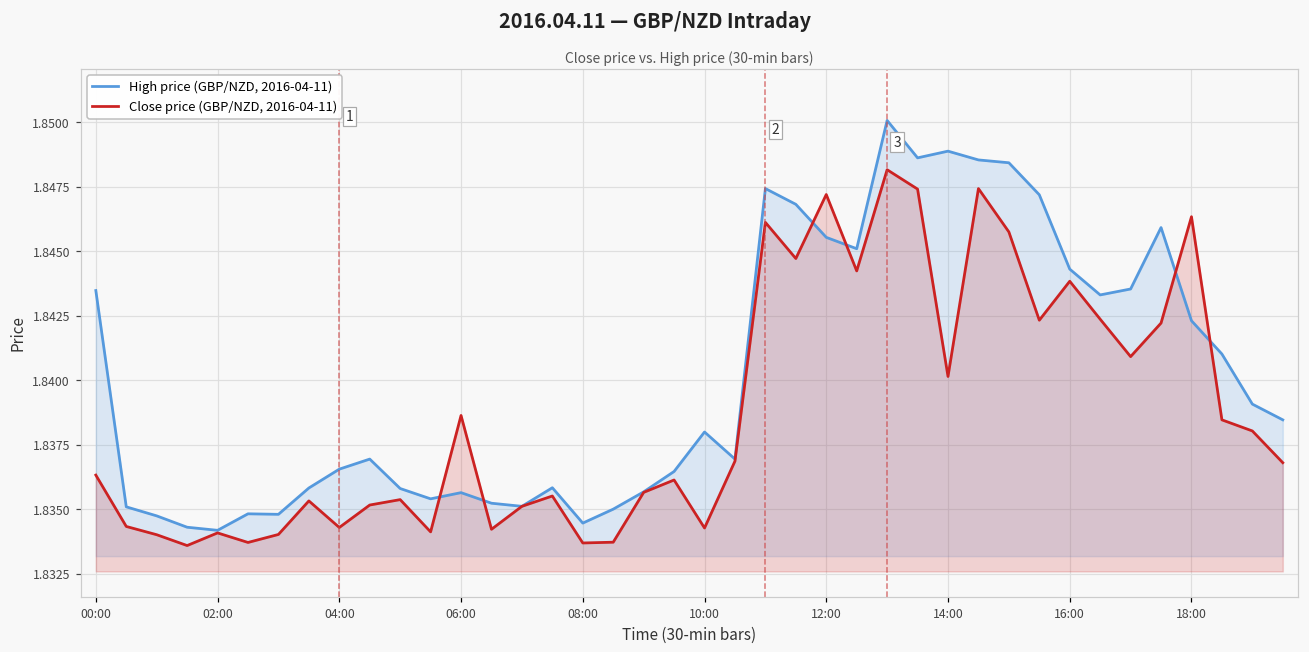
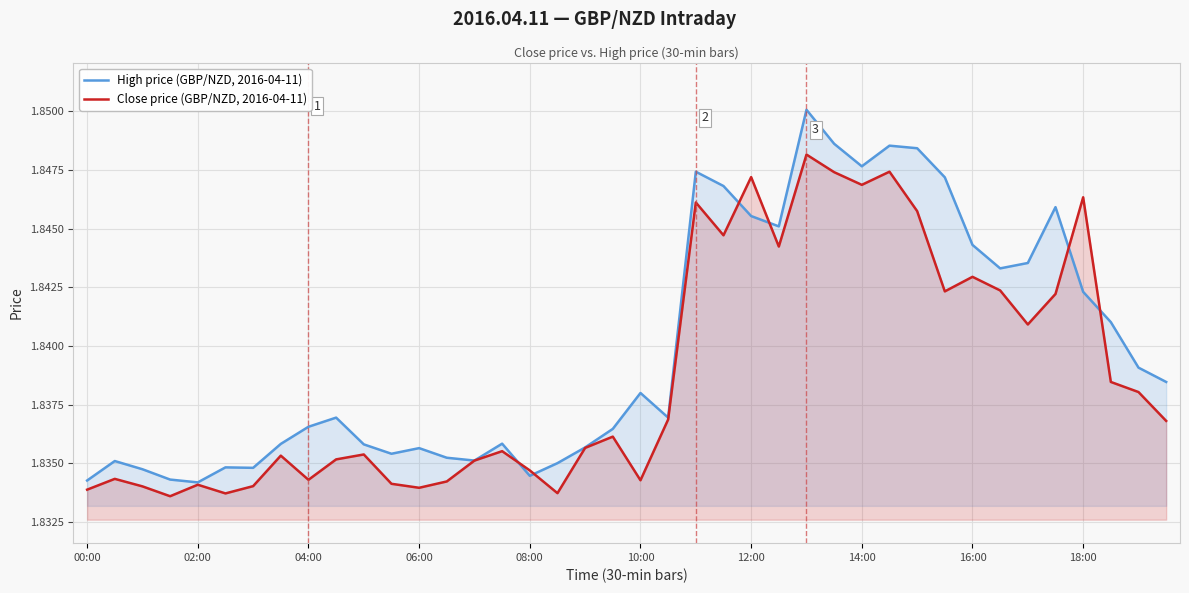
  {
    "High price (GBP/NZD, 2016-04-11)": {
-     "00:00": 1.8435,
+     "00:00": 1.8343,
      "04:00": 1.8366,
      "06:00": 1.8357,
      "08:00": 1.8345,
      "10:00": 1.8380,
      "12:00": 1.8455,
-     "14:00": 1.8489,
+     "14:00": 1.8477,
      "16:00": 1.8443,
      "18:00": 1.8423
    },
    "Close price (GBP/NZD, 2016-04-11)": {
-     "00:00": 1.8363,
+     "00:00": 1.8339,
      "04:00": 1.8343,
-     "06:00": 1.8386,
-     "08:00": 1.8337,
+     "06:00": 1.8340,
+     "08:00": 1.8347,
      "10:00": 1.8343,
      "12:00": 1.8472,
-     "14:00": 1.8402,
-     "16:00": 1.8438,
+     "14:00": 1.8469,
+     "16:00": 1.8430,
      "18:00": 1.8463
    }
  }
